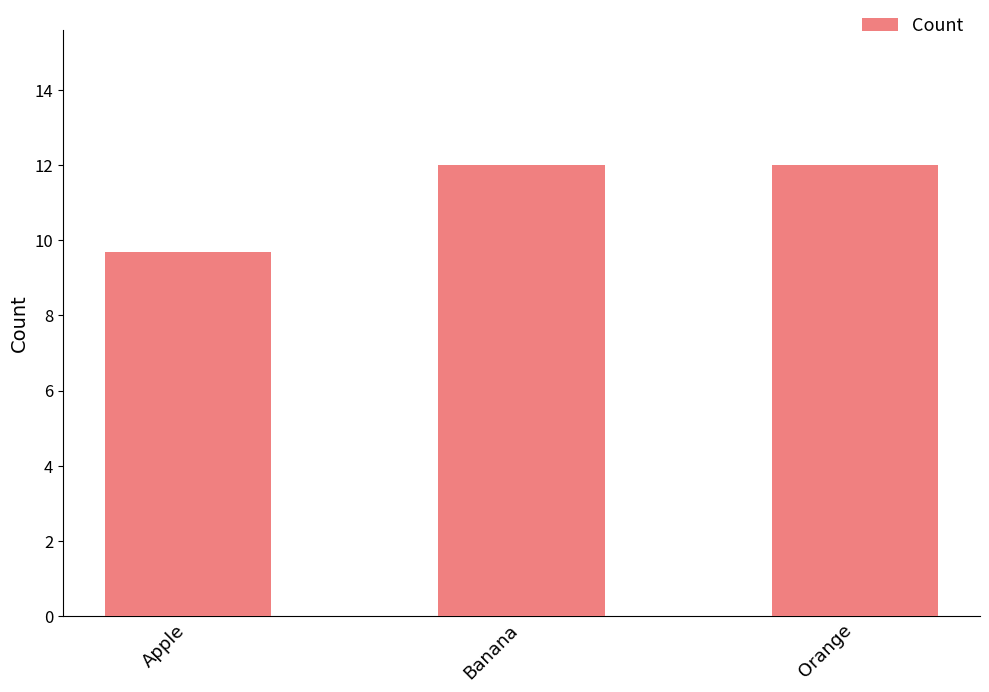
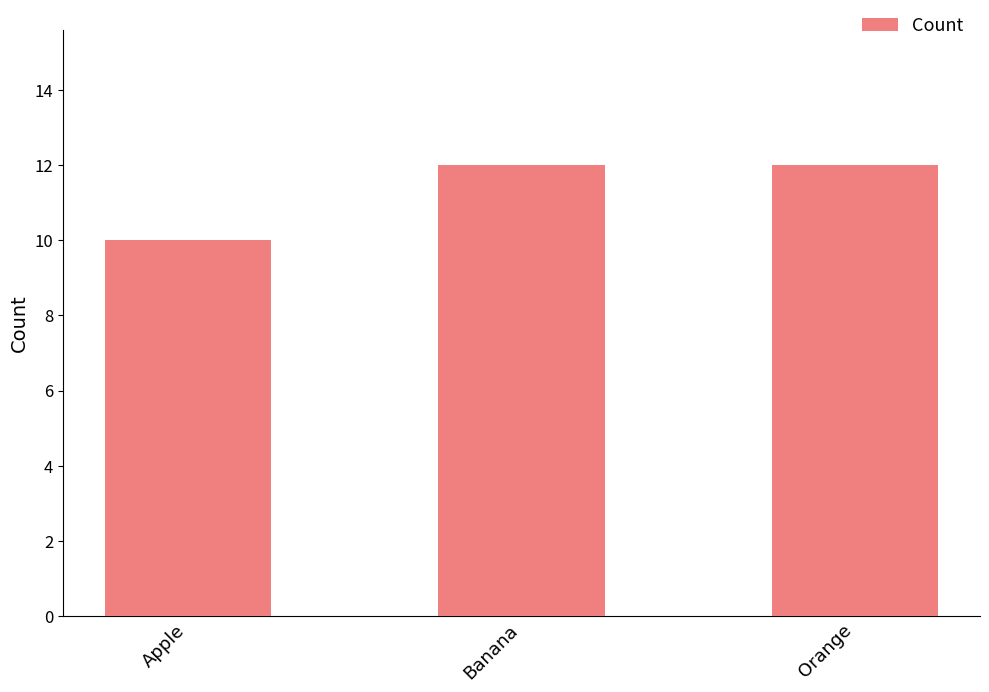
  {
-   "Apple": 9.7,
+   "Apple": 10.0,
    "Banana": 12.0,
    "Orange": 12.0
  }
